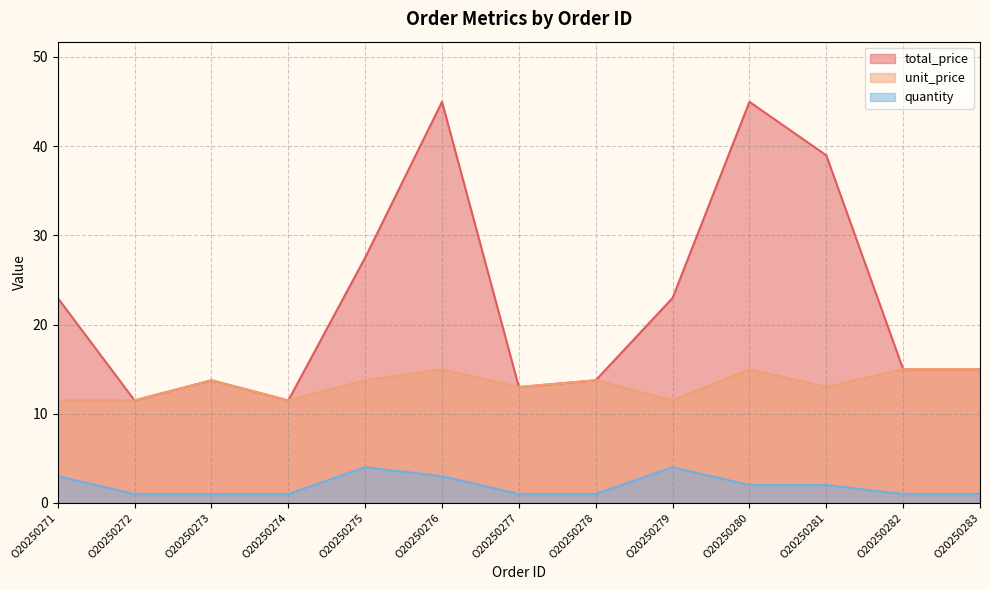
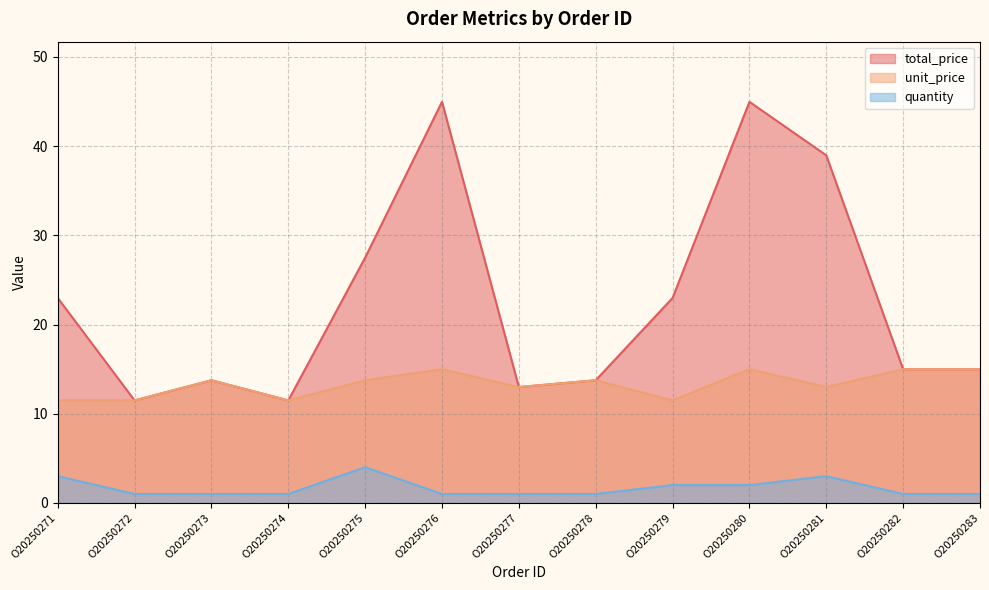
  {
    "quantity": {
      "O20250271": 3,
      "O20250272": 1,
      "O20250273": 1,
      "O20250274": 1,
      "O20250275": 4,
-     "O20250276": 3,
+     "O20250276": 1,
      "O20250277": 1,
      "O20250278": 1,
-     "O20250279": 4,
+     "O20250279": 2,
      "O20250280": 2,
-     "O20250281": 2,
+     "O20250281": 3,
      "O20250282": 1,
      "O20250283": 1
    }
  }
